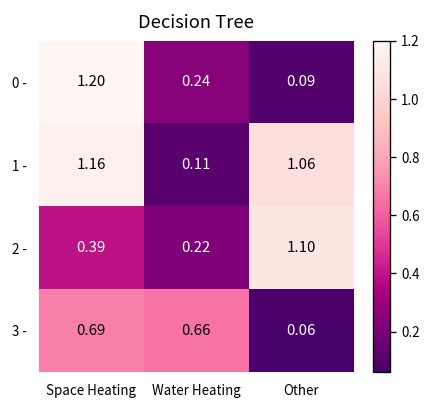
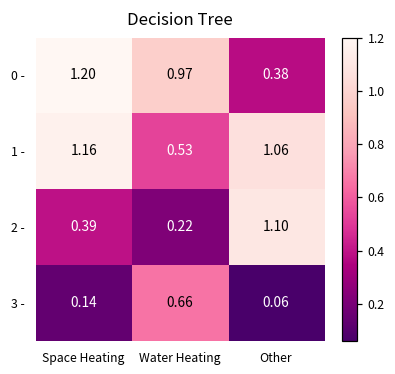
  {
    "0 -": {
      "Space Heating": 1.20,
-     "Water Heating": 0.24,
-     "Other": 0.09
+     "Water Heating": 0.97,
+     "Other": 0.38
    },
    "1 -": {
      "Space Heating": 1.16,
-     "Water Heating": 0.11,
+     "Water Heating": 0.53,
      "Other": 1.06
    },
    "2 -": {
      "Space Heating": 0.39,
      "Water Heating": 0.22,
      "Other": 1.10
    },
    "3 -": {
-     "Space Heating": 0.69,
+     "Space Heating": 0.14,
      "Water Heating": 0.66,
      "Other": 0.06
    }
  }
